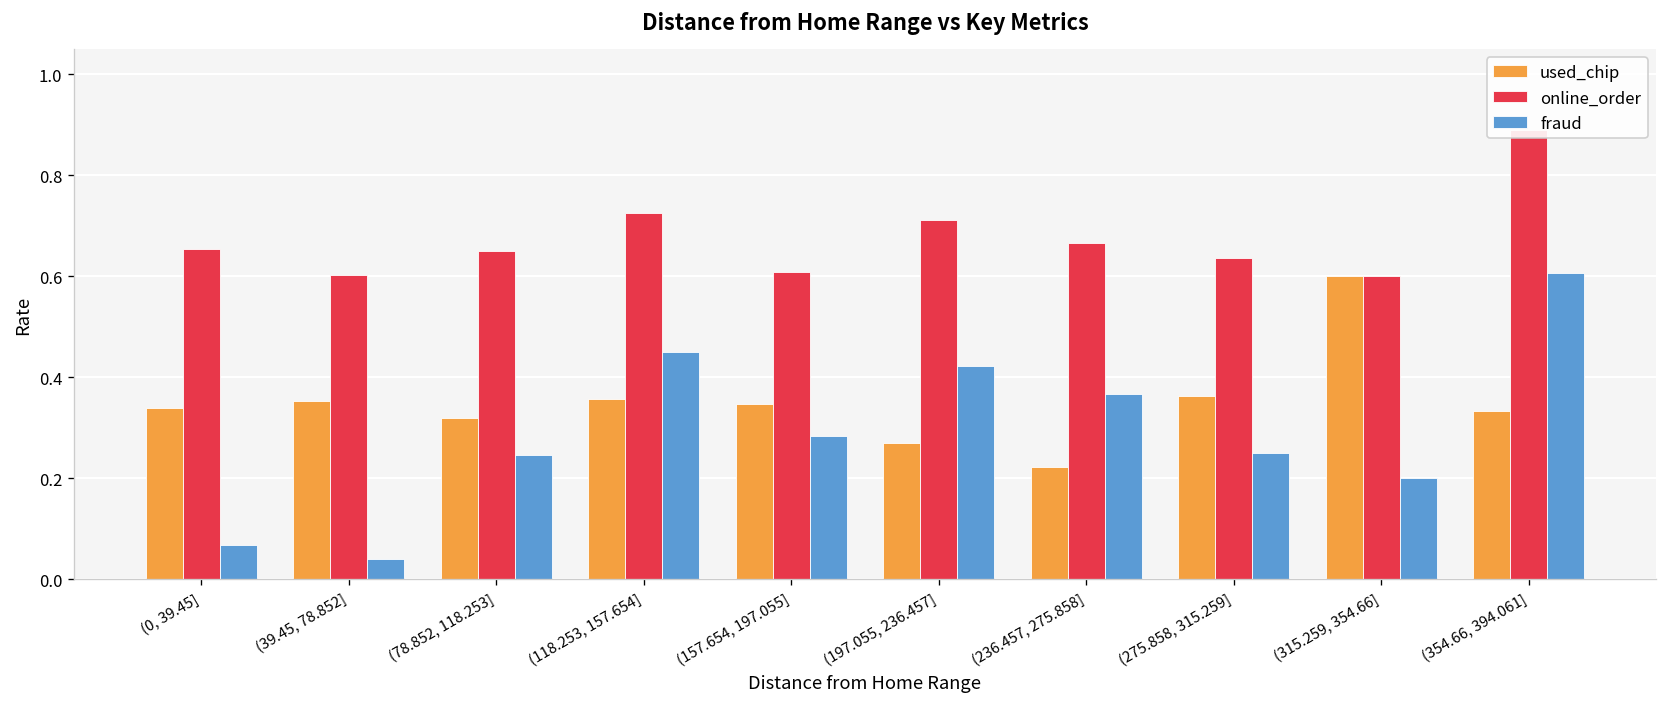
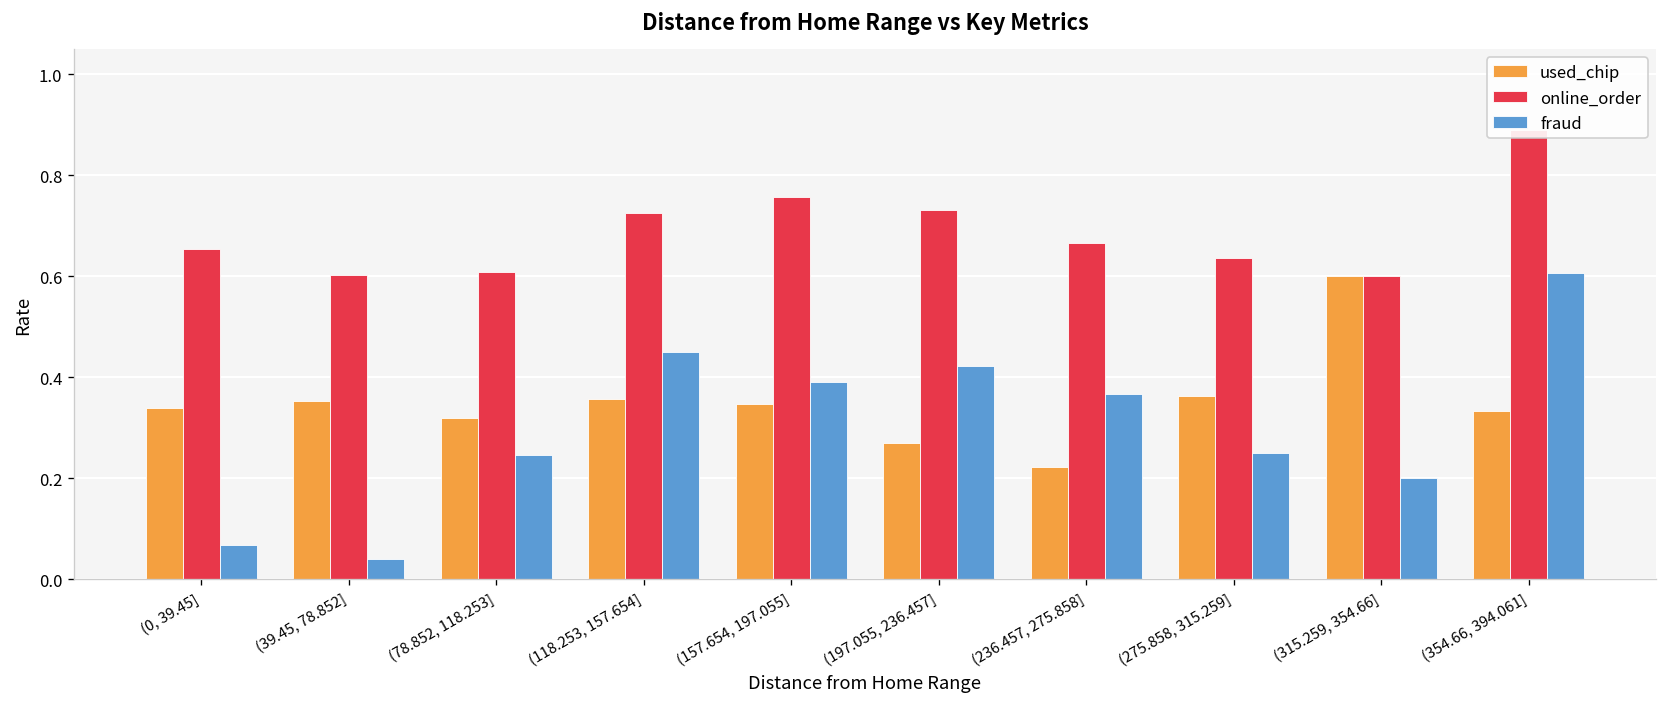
  {
    "used_chip": {
      "(0, 39.45]": 0.34,
      "(39.45, 78.852]": 0.35,
      "(78.852, 118.253]": 0.32,
      "(118.253, 157.654]": 0.36,
      "(157.654, 197.055]": 0.35,
      "(197.055, 236.457]": 0.27,
      "(236.457, 275.858]": 0.22,
      "(275.858, 315.259]": 0.36,
      "(315.259, 354.66]": 0.60,
      "(354.66, 394.061]": 0.33
    },
    "online_order": {
      "(0, 39.45]": 0.65,
      "(39.45, 78.852]": 0.60,
-     "(78.852, 118.253]": 0.65,
+     "(78.852, 118.253]": 0.61,
      "(118.253, 157.654]": 0.73,
-     "(157.654, 197.055]": 0.61,
-     "(197.055, 236.457]": 0.71,
+     "(157.654, 197.055]": 0.76,
+     "(197.055, 236.457]": 0.73,
      "(236.457, 275.858]": 0.67,
      "(275.858, 315.259]": 0.64,
      "(315.259, 354.66]": 0.60
    },
    "fraud": {
      "(0, 39.45]": 0.07,
      "(39.45, 78.852]": 0.04,
      "(78.852, 118.253]": 0.25,
      "(118.253, 157.654]": 0.45,
-     "(157.654, 197.055]": 0.28,
+     "(157.654, 197.055]": 0.39,
      "(197.055, 236.457]": 0.42,
      "(236.457, 275.858]": 0.37,
      "(275.858, 315.259]": 0.25,
      "(315.259, 354.66]": 0.20,
      "(354.66, 394.061]": 0.61
    }
  }
